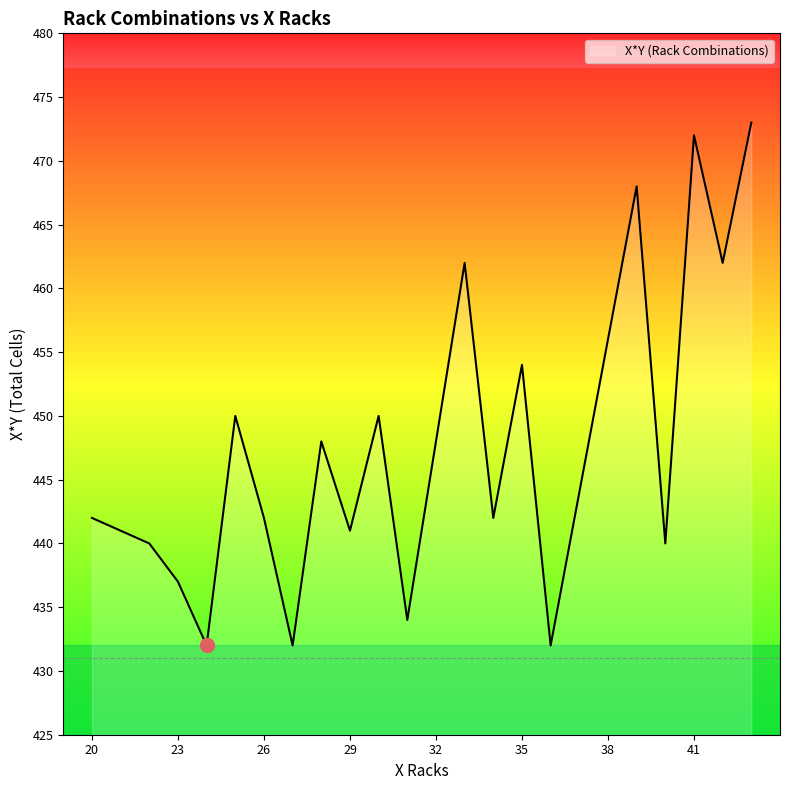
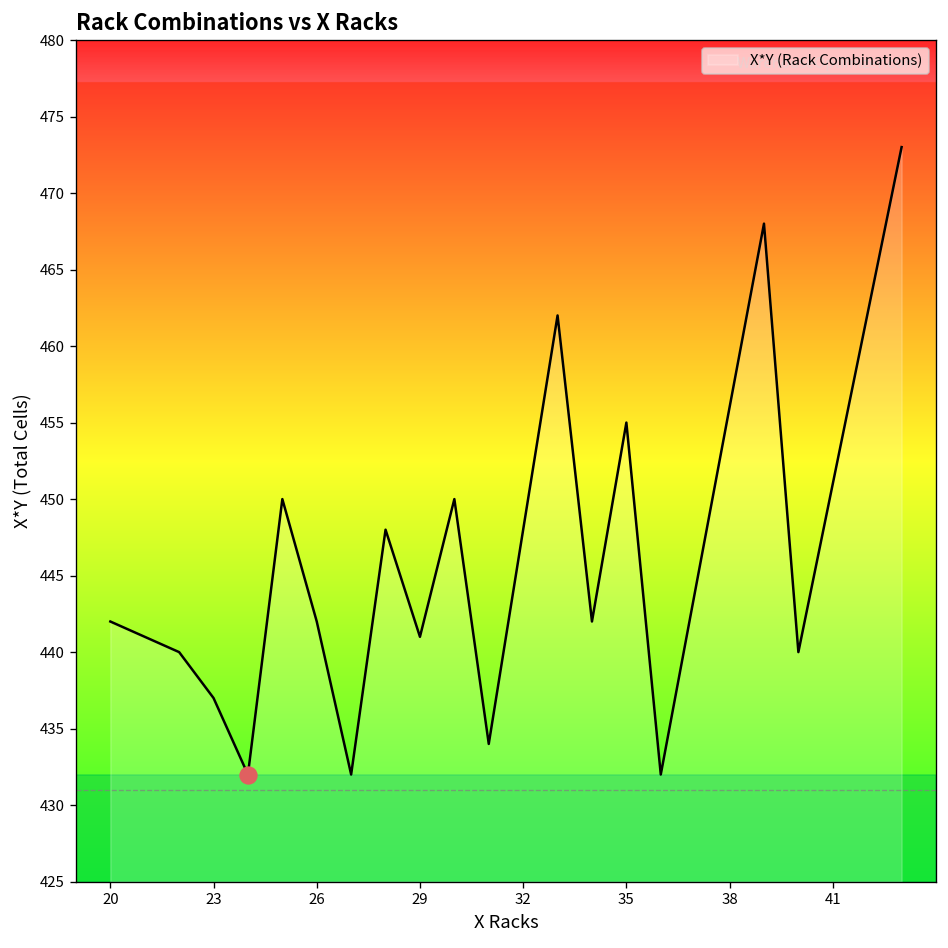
  {
    "X*Y (Rack Combinations)": {
      "20": 442,
      "23": 437,
      "26": 442,
      "29": 441,
      "32": 448,
-     "35": 454,
+     "35": 455,
      "38": 456,
-     "41": 472
+     "41": 451
    }
  }
